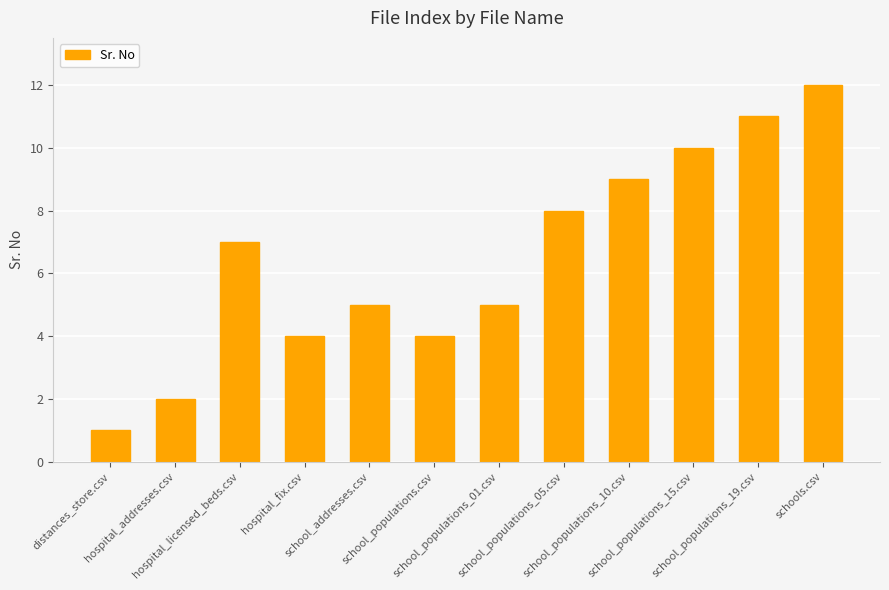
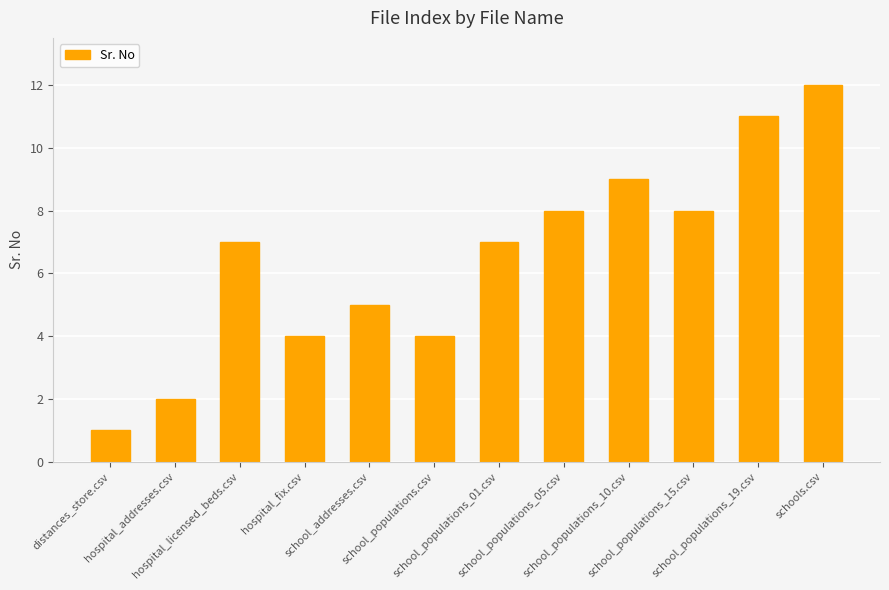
  {
    "distances_store.csv": 1,
    "hospital_addresses.csv": 2,
    "hospital_licensed_beds.csv": 7,
    "hospital_fix.csv": 4,
    "school_addresses.csv": 5,
    "school_populations.csv": 4,
-   "school_populations_01.csv": 5,
+   "school_populations_01.csv": 7,
    "school_populations_05.csv": 8,
    "school_populations_10.csv": 9,
-   "school_populations_15.csv": 10,
+   "school_populations_15.csv": 8,
    "school_populations_19.csv": 11,
    "schools.csv": 12
  }
